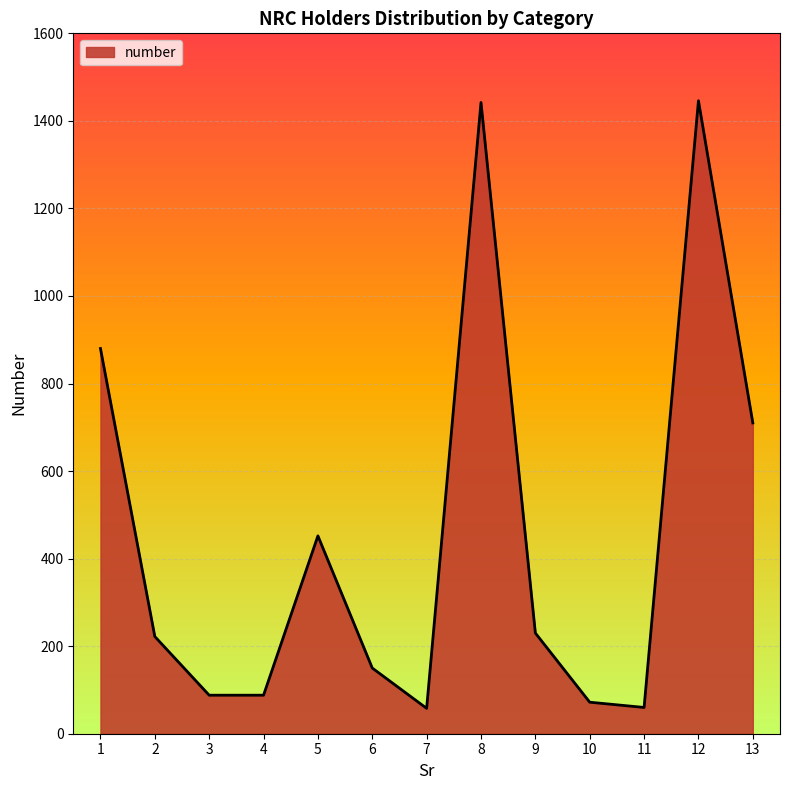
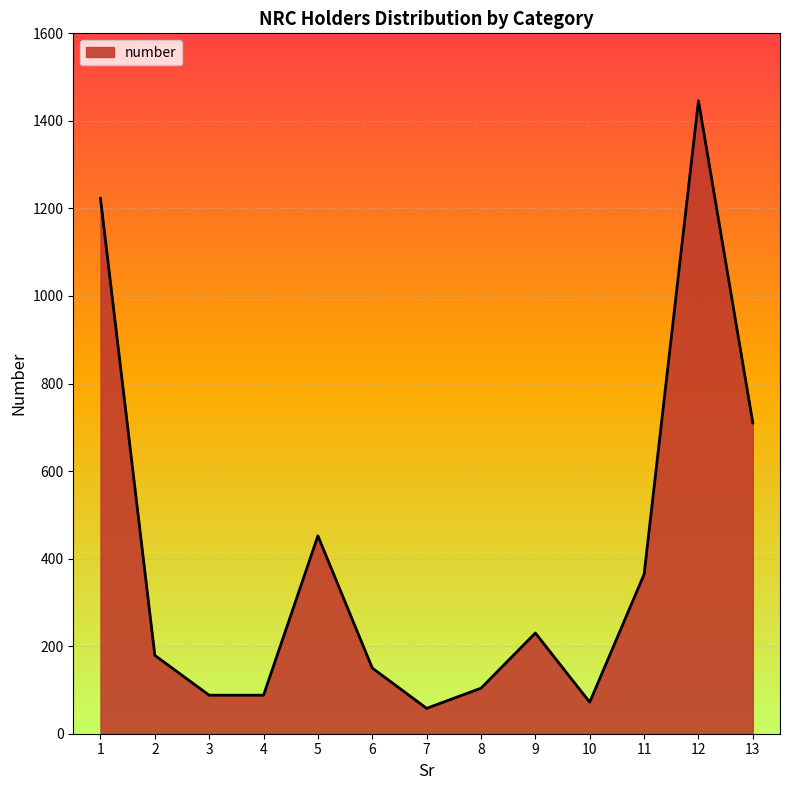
  {
-   "1": 880,
-   "2": 220,
+   "1": 1220,
+   "2": 180,
    "3": 90,
    "4": 90,
    "5": 450,
    "6": 150,
    "7": 60,
-   "8": 1440,
+   "8": 100,
    "9": 230,
    "10": 70,
-   "11": 60,
+   "11": 360,
    "12": 1450,
    "13": 710
  }
